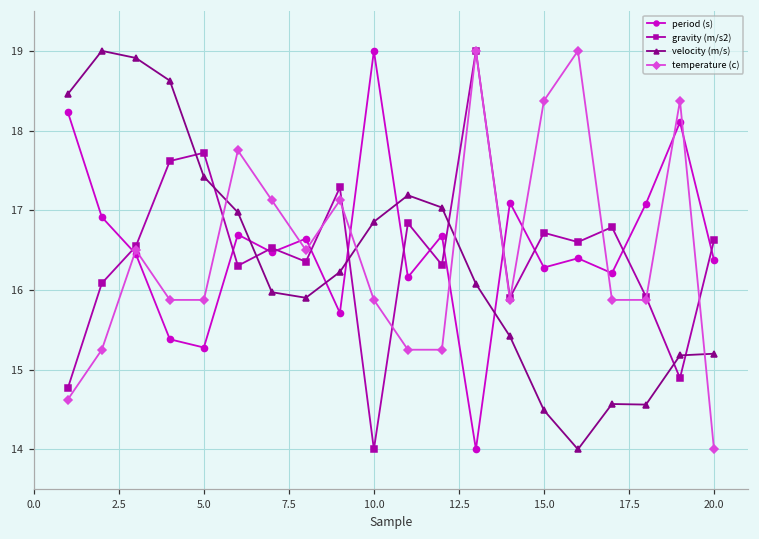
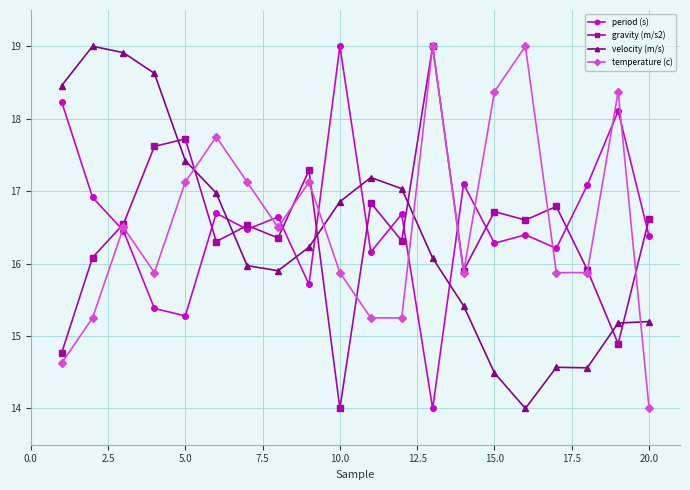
  {
    "temperature (c)": {
-     "5.0": 15.9,
+     "5.0": 17.1,
      "10.0": 15.9,
      "15.0": 18.4,
      "20.0": 14.0
    }
  }
